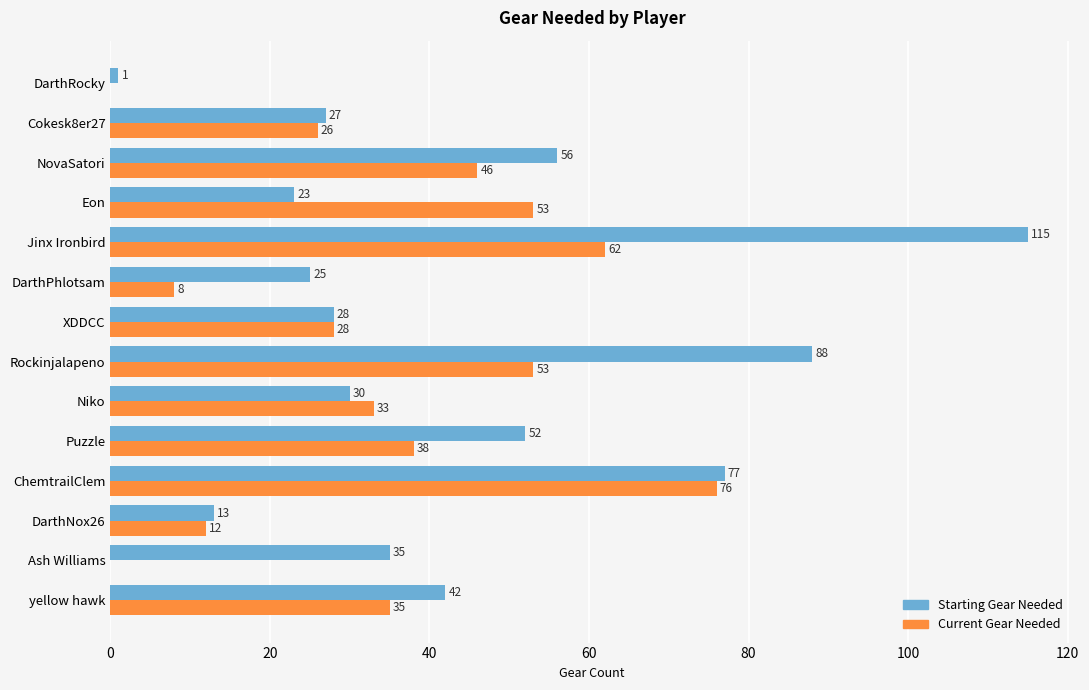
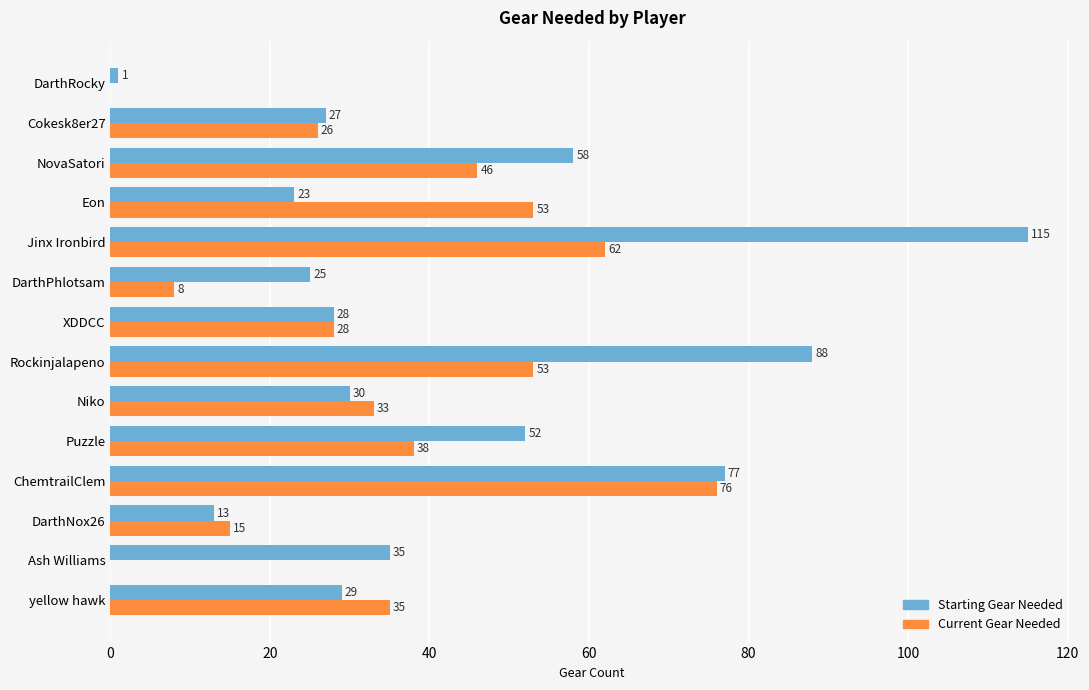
  {
    "Starting Gear Needed": {
      "DarthRocky": 1,
      "Cokesk8er27": 27,
-     "NovaSatori": 56,
+     "NovaSatori": 58,
      "Eon": 23,
      "Jinx Ironbird": 115,
      "DarthPhlotsam": 25,
      "XDDCC": 28,
      "Rockinjalapeno": 88,
      "Niko": 30,
      "Puzzle": 52,
      "ChemtrailClem": 77,
      "DarthNox26": 13,
      "Ash Williams": 35,
-     "yellow hawk": 42
+     "yellow hawk": 29
    },
    "Current Gear Needed": {
      "Cokesk8er27": 26,
      "NovaSatori": 46,
      "Eon": 53,
      "Jinx Ironbird": 62,
      "DarthPhlotsam": 8,
      "XDDCC": 28,
      "Rockinjalapeno": 53,
      "Niko": 33,
      "Puzzle": 38,
      "ChemtrailClem": 76,
-     "DarthNox26": 12,
+     "DarthNox26": 15,
      "yellow hawk": 35
    }
  }
